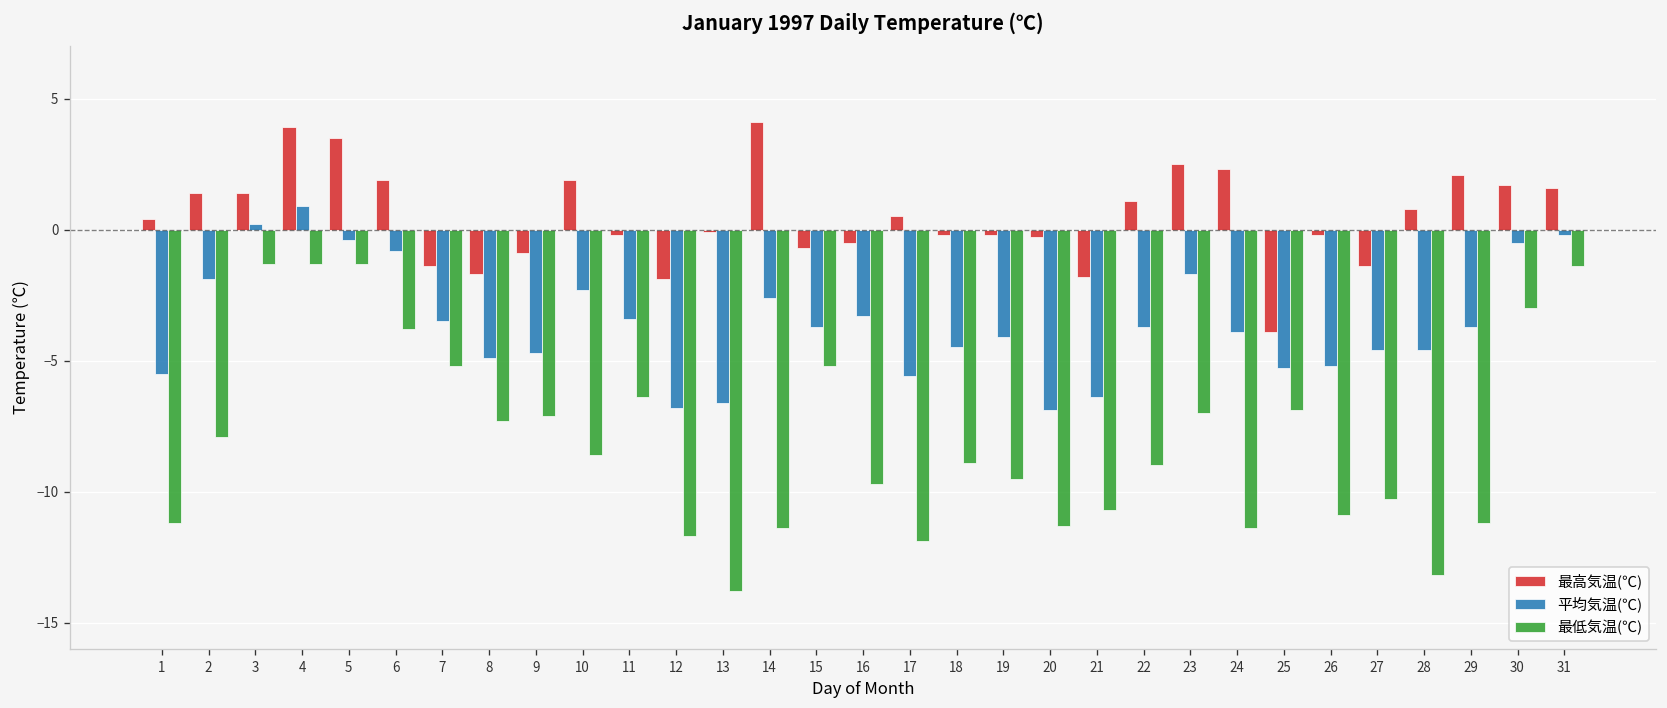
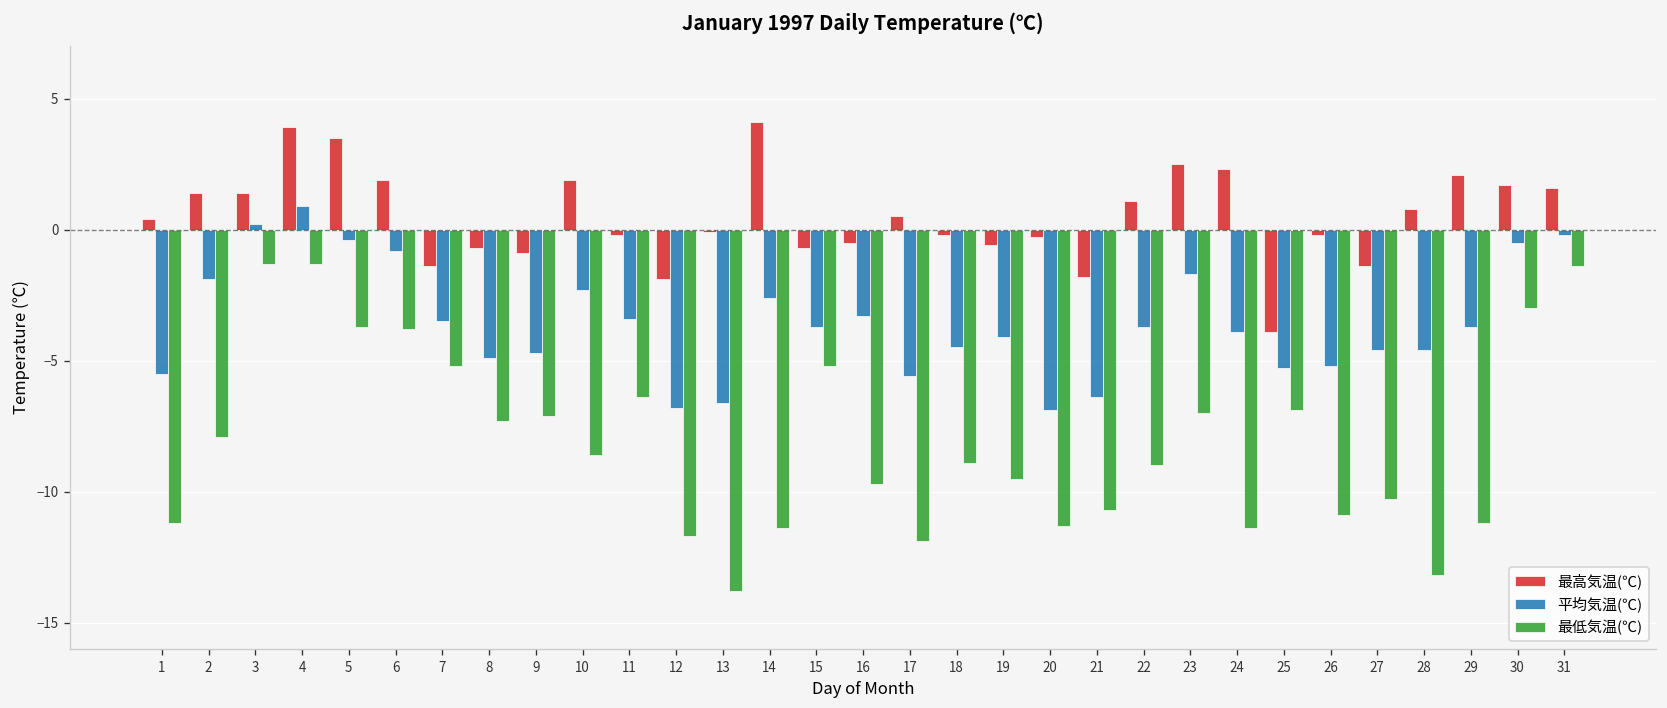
  {
    "最高気温(℃)": {
      "1": 0.4,
      "2": 1.4,
      "3": 1.4,
      "4": 3.9,
      "5": 3.5,
      "6": 1.9,
      "7": -1.4,
-     "8": -1.7,
+     "8": -0.7,
      "9": -0.9,
      "10": 1.9,
      "11": -0.2,
      "12": -1.9,
      "14": 4.1,
      "15": -0.7,
      "16": -0.5,
      "17": 0.5,
      "18": -0.2,
-     "19": -0.2,
+     "19": -0.6,
      "20": -0.3,
      "21": -1.8,
      "22": 1.1,
      "23": 2.5,
      "24": 2.3,
      "25": -3.9,
      "26": -0.2,
      "27": -1.4,
      "28": 0.8,
      "29": 2.1,
      "30": 1.7,
      "31": 1.6
    },
    "平均気温(℃)": {
      "1": -5.5,
      "2": -1.9,
      "3": 0.2,
      "4": 0.9,
      "5": -0.4,
      "6": -0.8,
      "7": -3.5,
      "8": -4.9,
      "9": -4.7,
      "10": -2.3,
      "11": -3.4,
      "12": -6.8,
      "13": -6.6,
      "14": -2.6,
      "15": -3.7,
      "16": -3.3,
      "17": -5.6,
      "18": -4.5,
      "19": -4.1,
      "20": -6.9,
      "21": -6.4,
      "22": -3.7,
      "23": -1.7,
      "24": -3.9,
      "25": -5.3,
      "26": -5.2,
      "27": -4.6,
      "28": -4.6,
      "29": -3.7,
      "30": -0.5,
      "31": -0.2
    },
    "最低気温(℃)": {
      "1": -11.2,
      "2": -7.9,
      "3": -1.3,
      "4": -1.3,
-     "5": -1.3,
+     "5": -3.7,
      "6": -3.8,
      "7": -5.2,
      "8": -7.3,
      "9": -7.1,
      "10": -8.6,
      "11": -6.4,
      "12": -11.7,
      "13": -13.8,
      "14": -11.4,
      "15": -5.2,
      "16": -9.7,
      "17": -11.9,
      "18": -8.9,
      "19": -9.5,
      "20": -11.3,
      "21": -10.7,
      "22": -9.0,
      "23": -7.0,
      "24": -11.4,
      "25": -6.9,
      "26": -10.9,
      "27": -10.3,
      "28": -13.2,
      "29": -11.2,
      "30": -3.0,
      "31": -1.4
    }
  }
